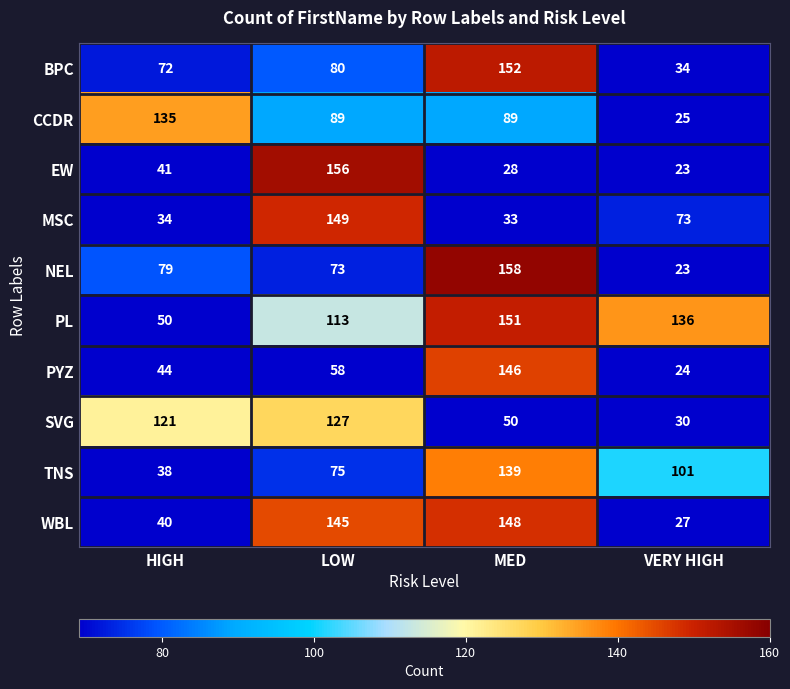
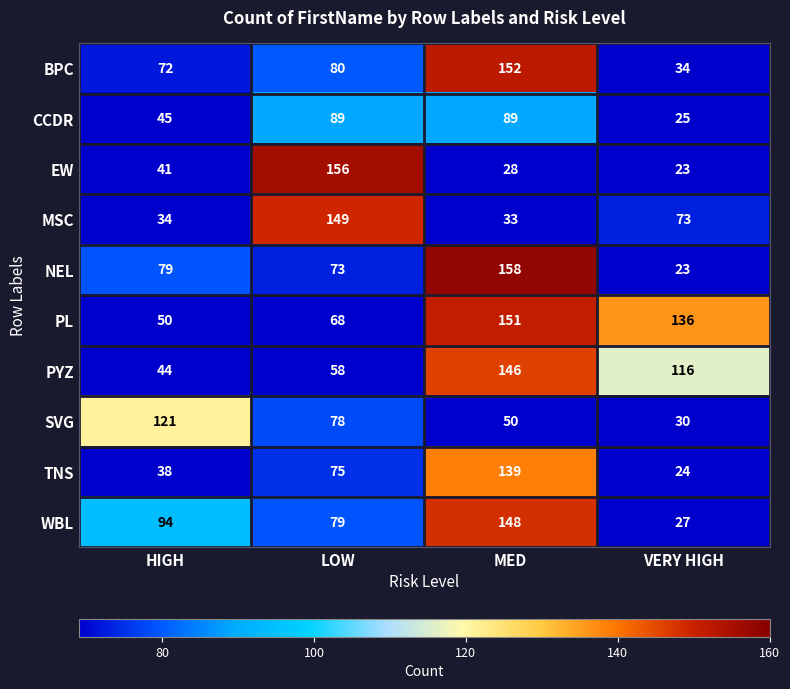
  {
    "BPC": {
      "HIGH": 72,
      "LOW": 80,
      "MED": 152,
      "VERY HIGH": 34
    },
    "CCDR": {
-     "HIGH": 135,
+     "HIGH": 45,
      "LOW": 89,
      "MED": 89,
      "VERY HIGH": 25
    },
    "EW": {
      "HIGH": 41,
      "LOW": 156,
      "MED": 28,
      "VERY HIGH": 23
    },
    "MSC": {
      "HIGH": 34,
      "LOW": 149,
      "MED": 33,
      "VERY HIGH": 73
    },
    "NEL": {
      "HIGH": 79,
      "LOW": 73,
      "MED": 158,
      "VERY HIGH": 23
    },
    "PL": {
      "HIGH": 50,
-     "LOW": 113,
+     "LOW": 68,
      "MED": 151,
      "VERY HIGH": 136
    },
    "PYZ": {
      "HIGH": 44,
      "LOW": 58,
      "MED": 146,
-     "VERY HIGH": 24
+     "VERY HIGH": 116
    },
    "SVG": {
      "HIGH": 121,
-     "LOW": 127,
+     "LOW": 78,
      "MED": 50,
      "VERY HIGH": 30
    },
    "TNS": {
      "HIGH": 38,
      "LOW": 75,
      "MED": 139,
-     "VERY HIGH": 101
+     "VERY HIGH": 24
    },
    "WBL": {
-     "HIGH": 40,
-     "LOW": 145,
+     "HIGH": 94,
+     "LOW": 79,
      "MED": 148,
      "VERY HIGH": 27
    }
  }
